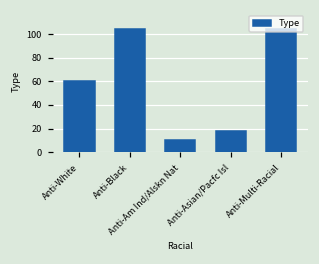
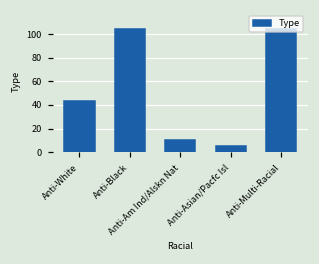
  {
-   "Anti-White": 60,
+   "Anti-White": 43,
    "Anti-Black": 104,
    "Anti-Am Ind/Alskn Nat": 10,
-   "Anti-Asian/Pacfc Isl": 18
+   "Anti-Asian/Pacfc Isl": 5
  }
